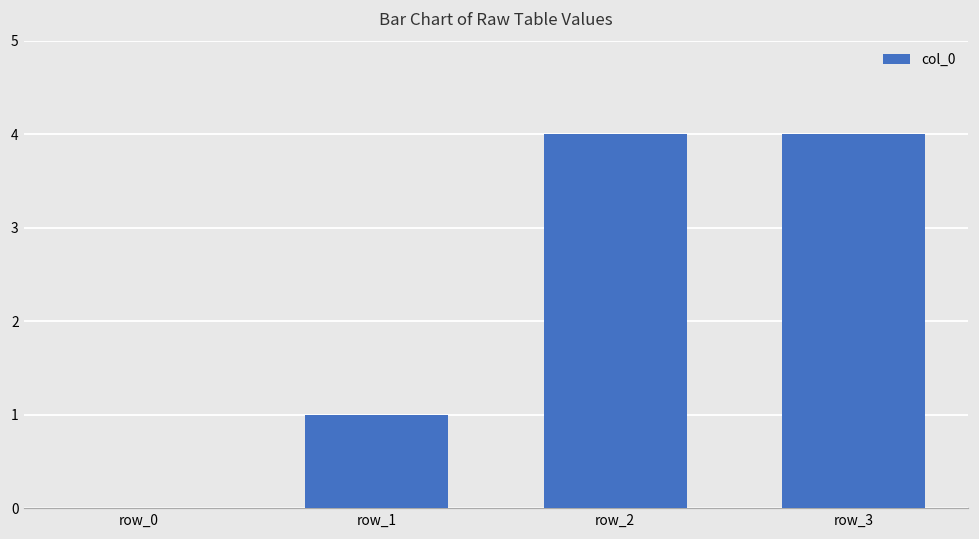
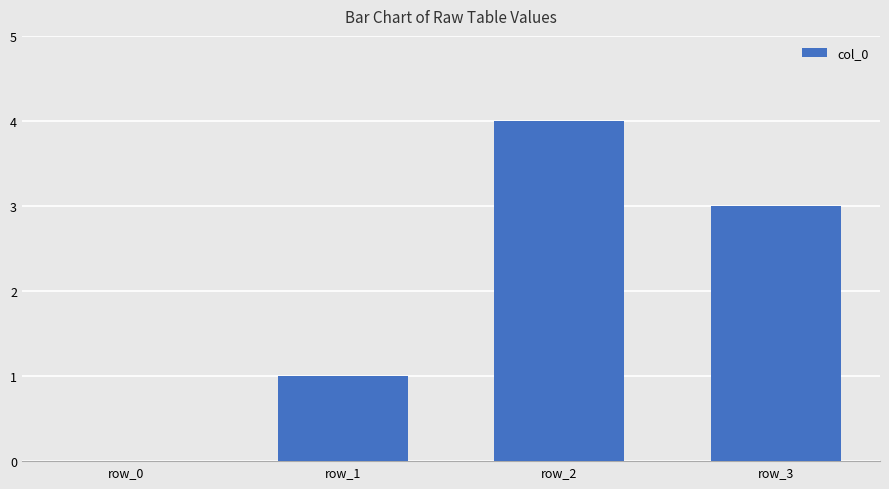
  {
    "row_0": 0,
    "row_1": 1,
    "row_2": 4,
-   "row_3": 4
+   "row_3": 3
  }
